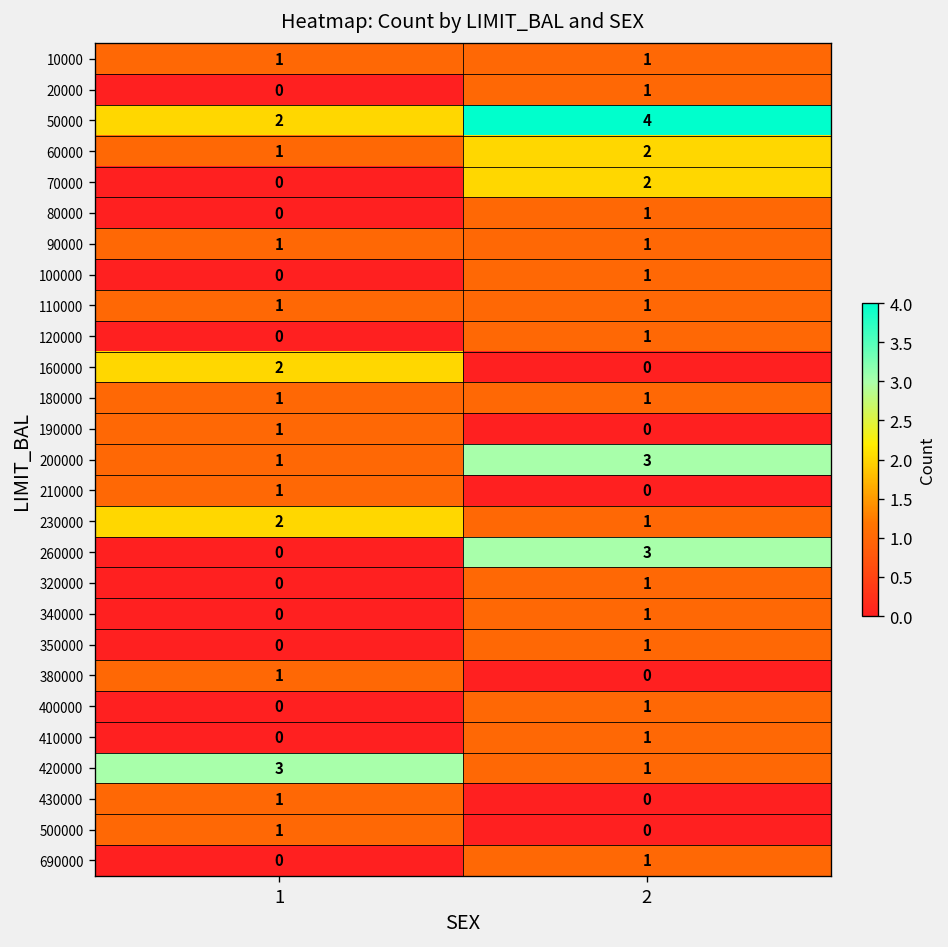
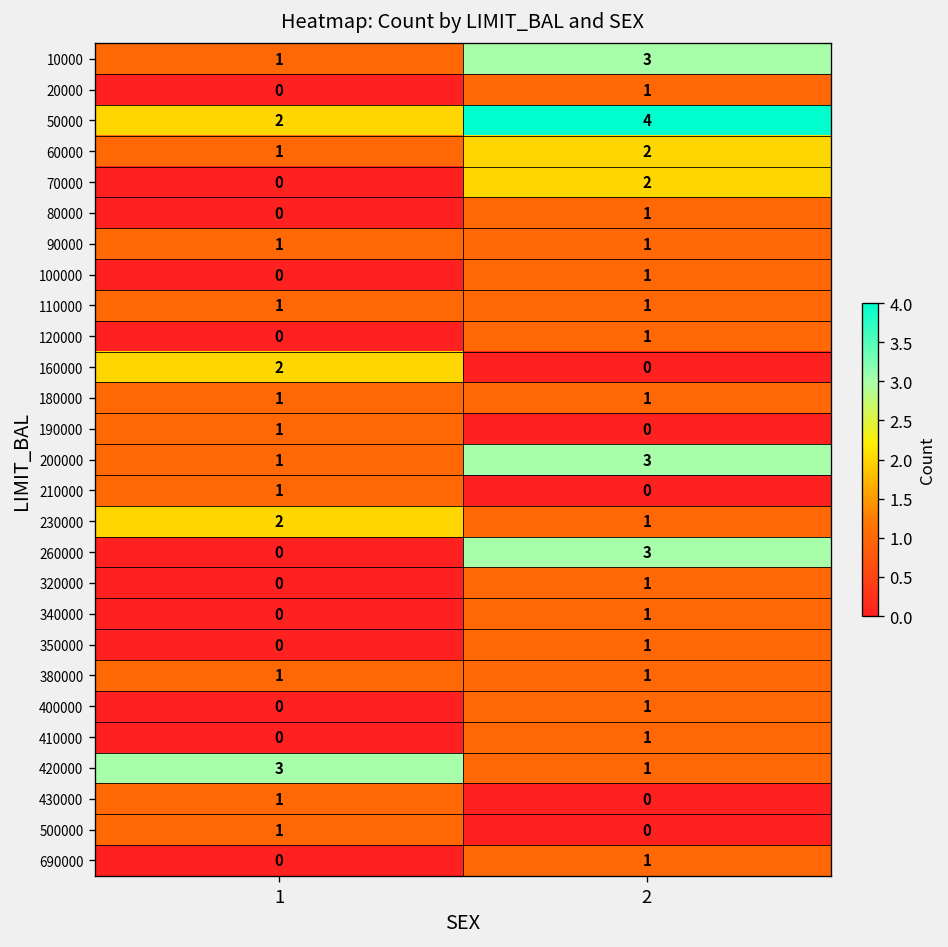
  {
    "10000": {
      "1": 1,
-     "2": 1
+     "2": 3
    },
    "20000": {
      "1": 0,
      "2": 1
    },
    "50000": {
      "1": 2,
      "2": 4
    },
    "60000": {
      "1": 1,
      "2": 2
    },
    "70000": {
      "1": 0,
      "2": 2
    },
    "80000": {
      "1": 0,
      "2": 1
    },
    "90000": {
      "1": 1,
      "2": 1
    },
    "100000": {
      "1": 0,
      "2": 1
    },
    "110000": {
      "1": 1,
      "2": 1
    },
    "120000": {
      "1": 0,
      "2": 1
    },
    "160000": {
      "1": 2,
      "2": 0
    },
    "180000": {
      "1": 1,
      "2": 1
    },
    "190000": {
      "1": 1,
      "2": 0
    },
    "200000": {
      "1": 1,
      "2": 3
    },
    "210000": {
      "1": 1,
      "2": 0
    },
    "230000": {
      "1": 2,
      "2": 1
    },
    "260000": {
      "1": 0,
      "2": 3
    },
    "320000": {
      "1": 0,
      "2": 1
    },
    "340000": {
      "1": 0,
      "2": 1
    },
    "350000": {
      "1": 0,
      "2": 1
    },
    "380000": {
      "1": 1,
-     "2": 0
+     "2": 1
    },
    "400000": {
      "1": 0,
      "2": 1
    },
    "410000": {
      "1": 0,
      "2": 1
    },
    "420000": {
      "1": 3,
      "2": 1
    },
    "430000": {
      "1": 1,
      "2": 0
    },
    "500000": {
      "1": 1,
      "2": 0
    },
    "690000": {
      "1": 0,
      "2": 1
    }
  }
